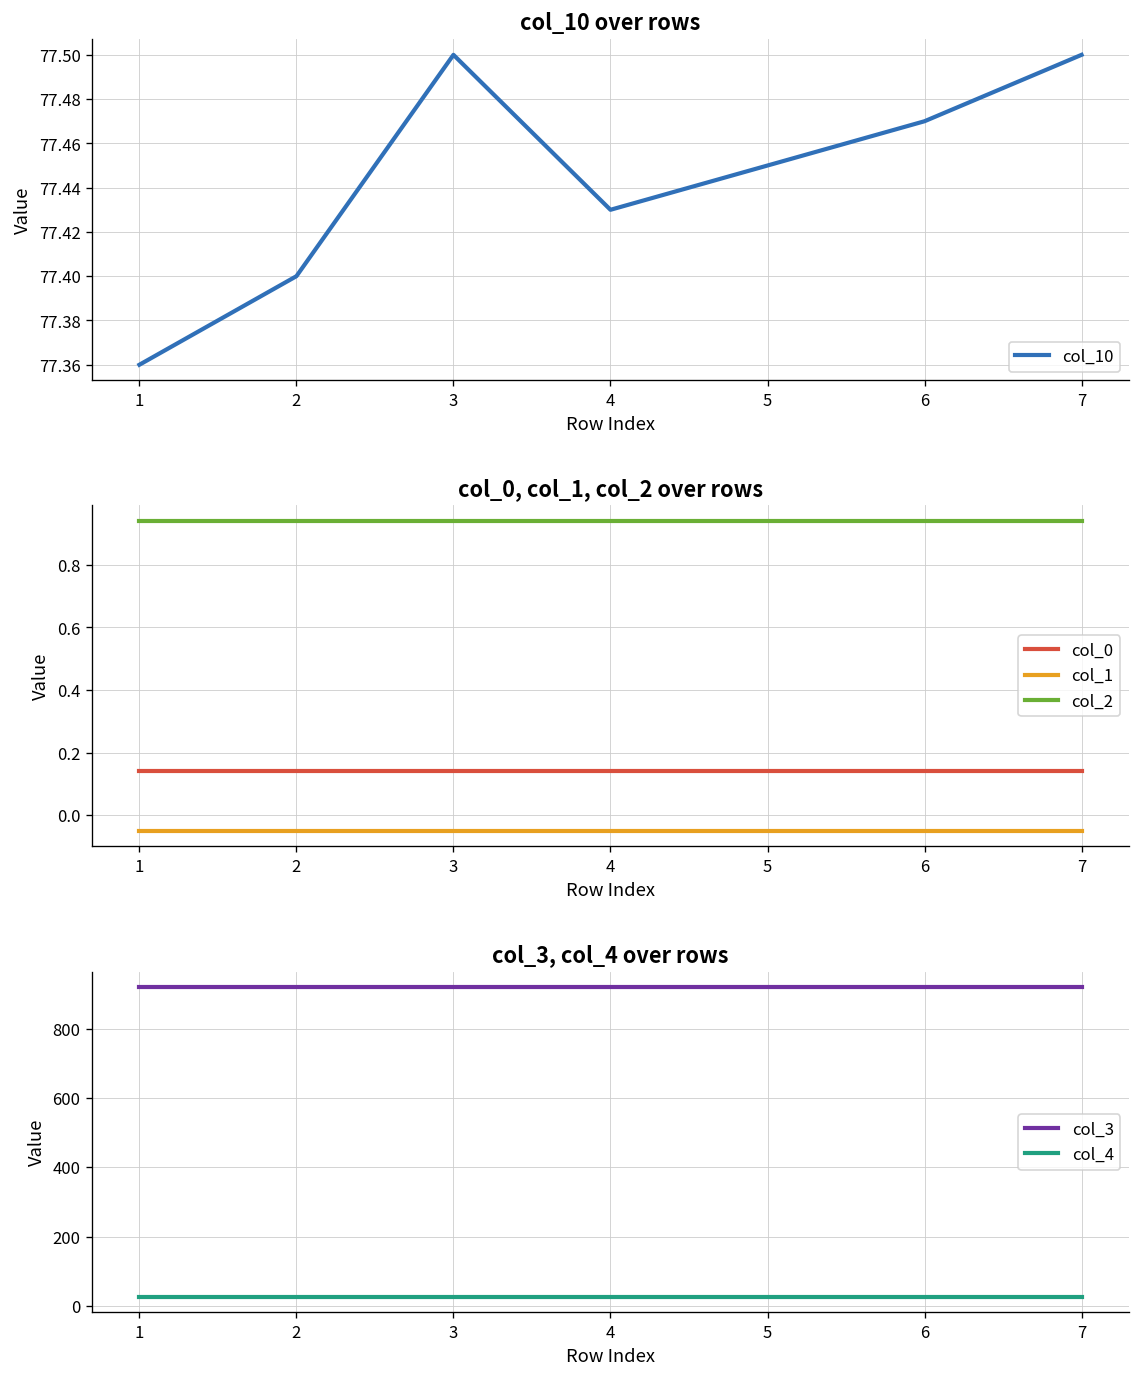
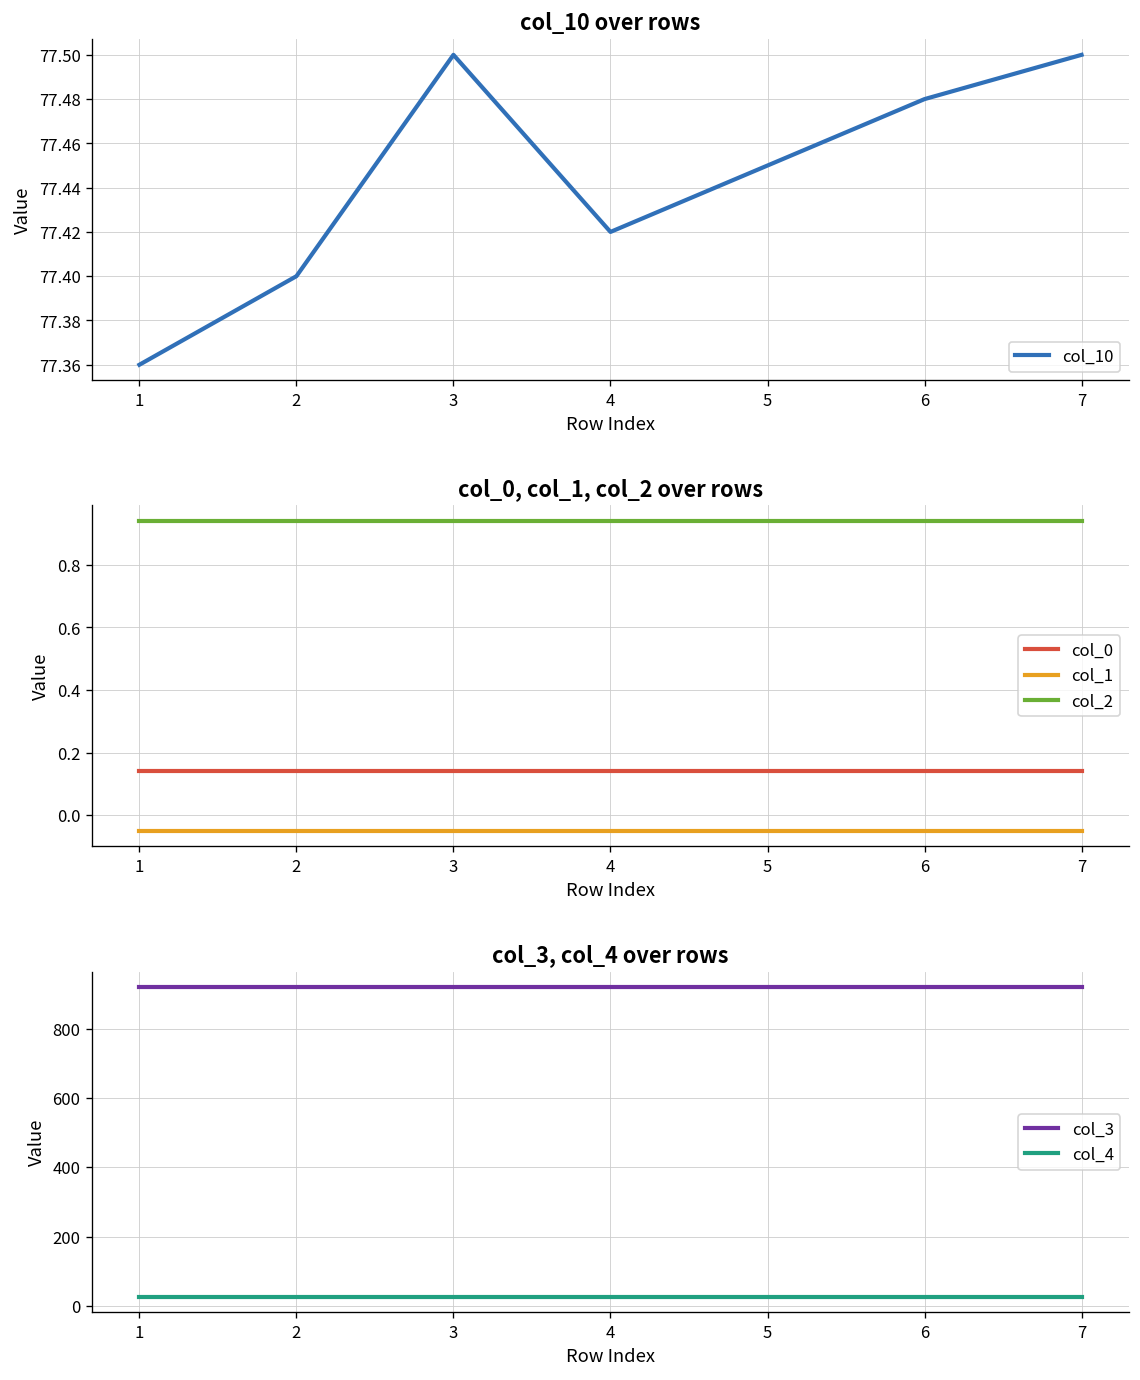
  {
    "col_10 over rows": {
      "1": 77.36,
      "2": 77.40,
      "3": 77.50,
-     "4": 77.43,
+     "4": 77.42,
      "5": 77.45,
-     "6": 77.47,
+     "6": 77.48,
      "7": 77.50
    },
    "col_0, col_1, col_2 over rows": {
      "col_0": {
        "1": 0.14,
        "2": 0.14,
        "3": 0.14,
        "4": 0.14,
        "5": 0.14,
        "6": 0.14,
        "7": 0.14
      },
      "col_1": {
        "1": -0.05,
        "2": -0.05,
        "3": -0.05,
        "4": -0.05,
        "5": -0.05,
        "6": -0.05,
        "7": -0.05
      },
      "col_2": {
        "1": 0.94,
        "2": 0.94,
        "3": 0.94,
        "4": 0.94,
        "5": 0.94,
        "6": 0.94,
        "7": 0.94
      }
    },
    "col_3, col_4 over rows": {
      "col_3": {
        "1": 920,
        "2": 920,
        "3": 920,
        "4": 920,
        "5": 920,
        "6": 920,
        "7": 920
      },
      "col_4": {
        "1": 30,
        "2": 30,
        "3": 30,
        "4": 30,
        "5": 30,
        "6": 30,
        "7": 30
      }
    }
  }
